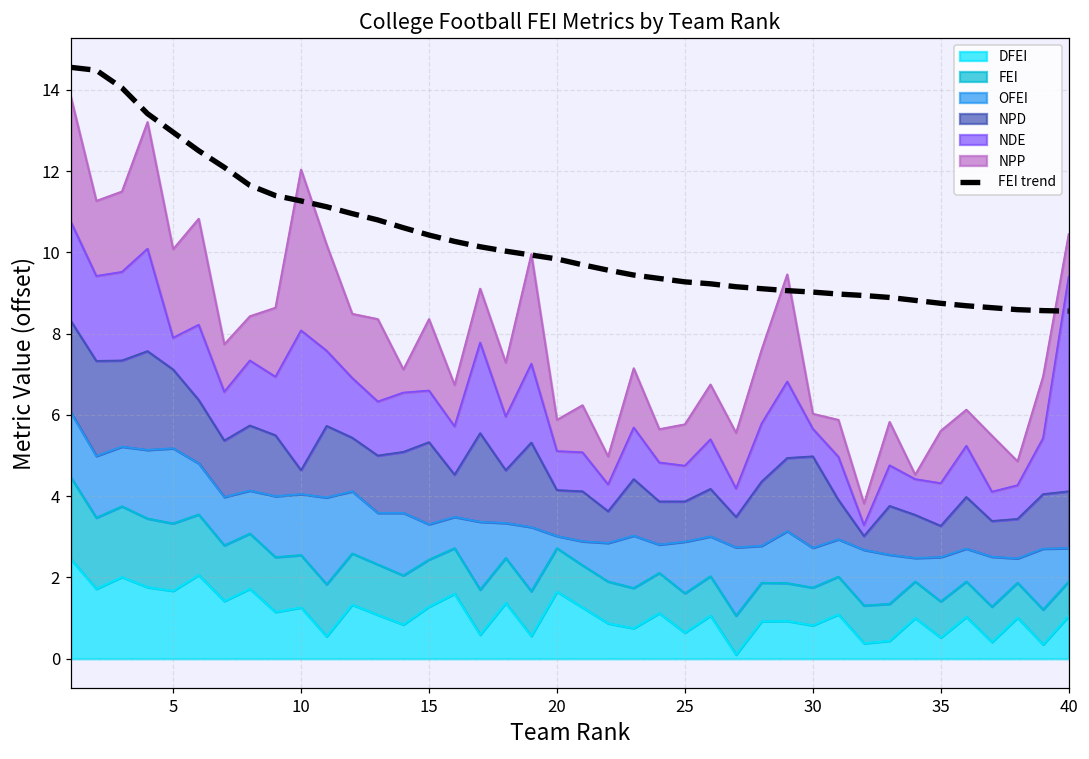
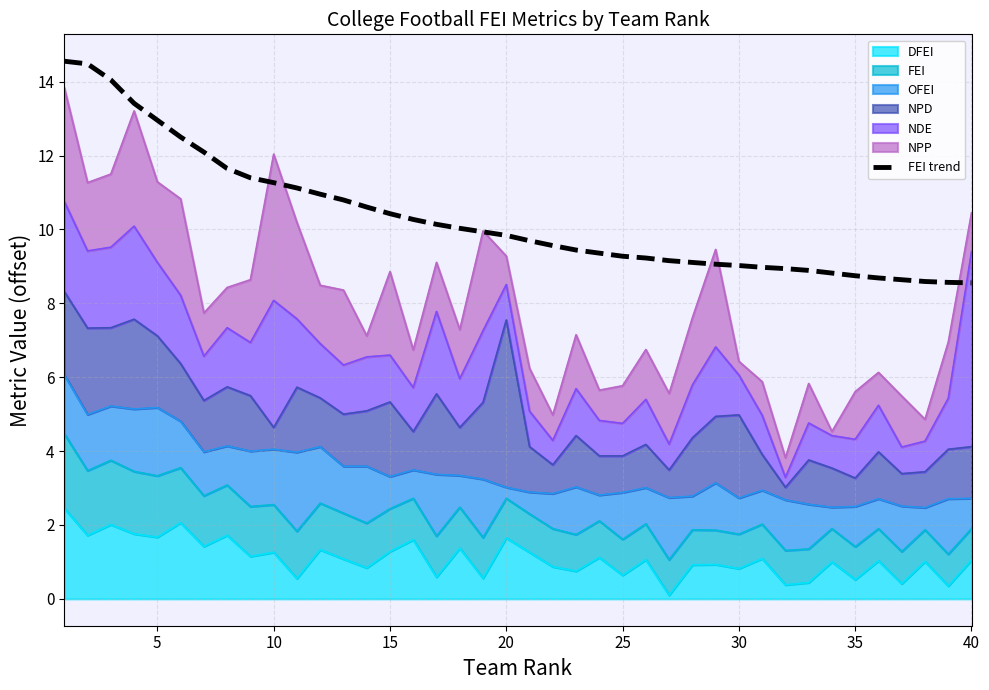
  {
    "NPD": {
      "5": 1.9,
      "10": 0.6,
      "15": 2.0,
-     "20": 1.1,
+     "20": 4.5,
      "25": 1.0,
      "30": 2.3,
      "35": 0.8,
      "40": 1.4
    },
    "NDE": {
-     "5": 0.8,
+     "5": 2.0,
      "10": 3.4,
      "15": 1.3,
      "20": 1.0,
      "25": 0.9,
-     "30": 0.7,
+     "30": 1.1,
      "35": 1.0,
      "40": 5.3
    },
    "NPP": {
      "5": 2.2,
      "10": 4.0,
-     "15": 1.8,
+     "15": 2.3,
      "20": 0.8,
      "25": 1.0,
      "30": 0.4,
      "35": 1.3,
      "40": 1.1
    },
    "FEI trend": {
      "5": 13.0,
      "10": 11.3,
      "15": 10.4,
      "20": 9.8,
      "25": 9.3,
      "30": 9.0,
      "35": 8.7,
      "40": 8.6
    }
  }
